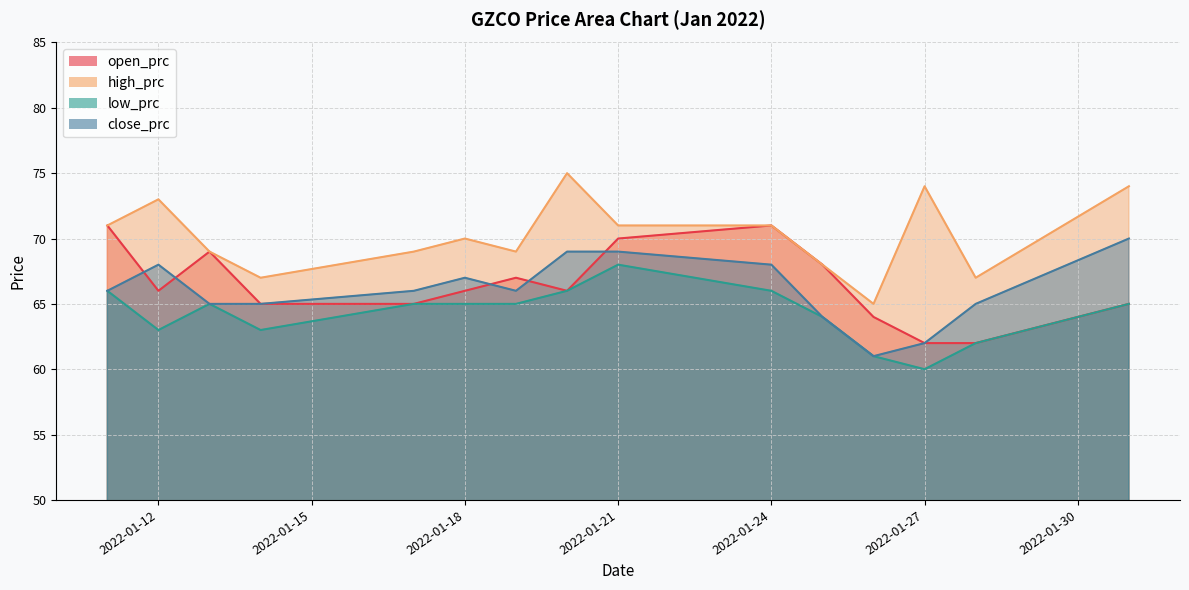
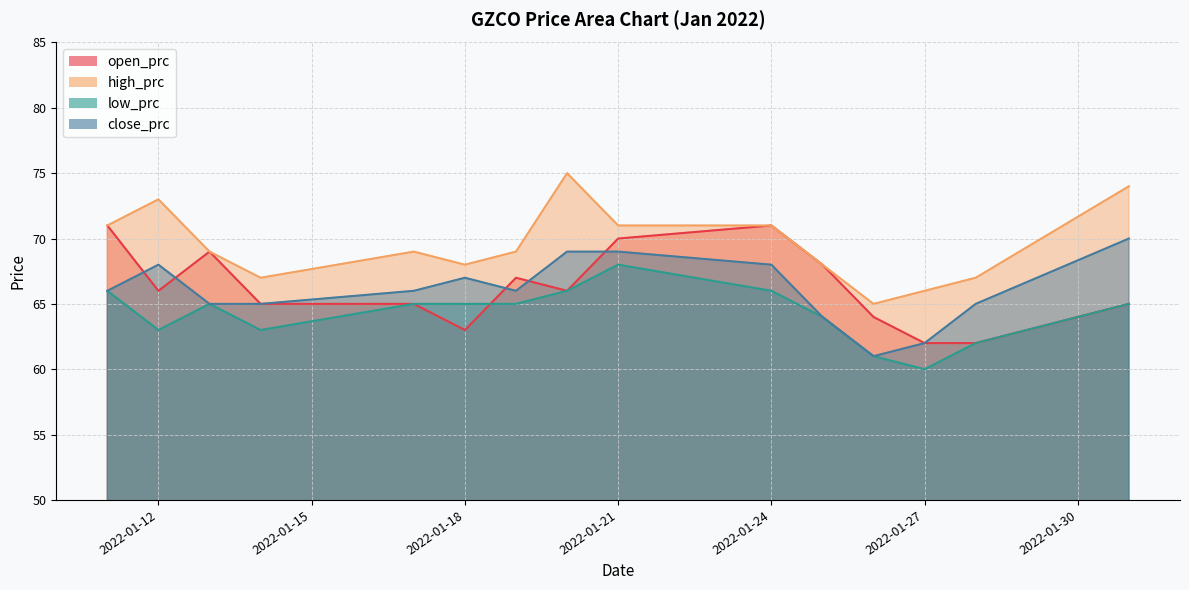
  {
    "open_prc": {
      "2022-01-12": 66,
-     "2022-01-18": 66,
+     "2022-01-18": 63,
      "2022-01-21": 70
    },
    "high_prc": {
      "2022-01-12": 73,
-     "2022-01-18": 70,
+     "2022-01-18": 68,
      "2022-01-21": 71,
-     "2022-01-27": 74
+     "2022-01-27": 66
    }
  }
